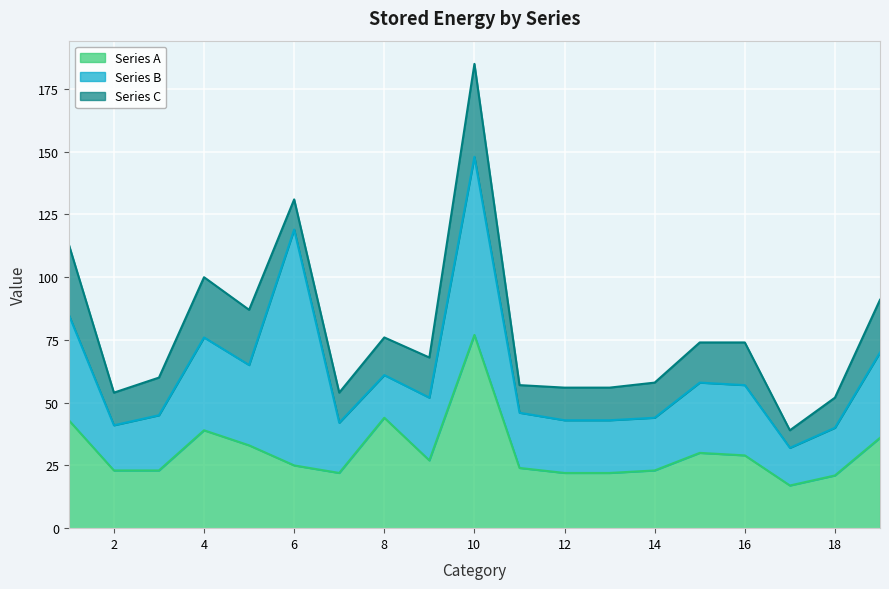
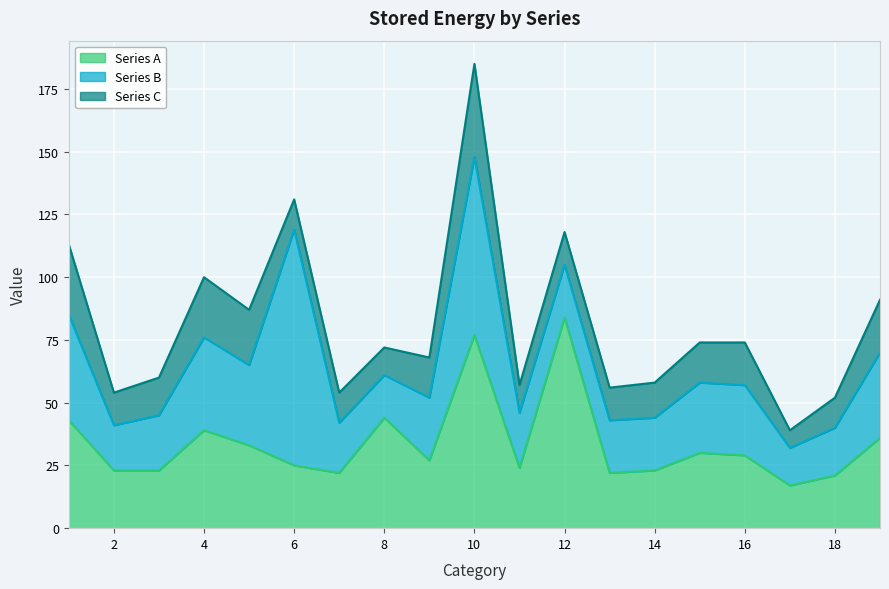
  {
    "Series A": {
      "2": 23,
      "4": 39,
      "6": 25,
      "8": 44,
      "10": 77,
-     "12": 22,
+     "12": 84,
      "14": 23,
      "16": 29,
      "18": 21
    },
    "Series B": {
      "2": 18,
      "4": 37,
      "6": 94,
      "8": 17,
      "10": 71,
      "12": 21,
      "14": 21,
      "16": 28,
      "18": 19
    },
    "Series C": {
      "2": 13,
      "4": 24,
      "6": 12,
-     "8": 15,
+     "8": 11,
      "10": 37,
      "12": 13,
      "14": 14,
      "16": 17,
      "18": 12
    }
  }
